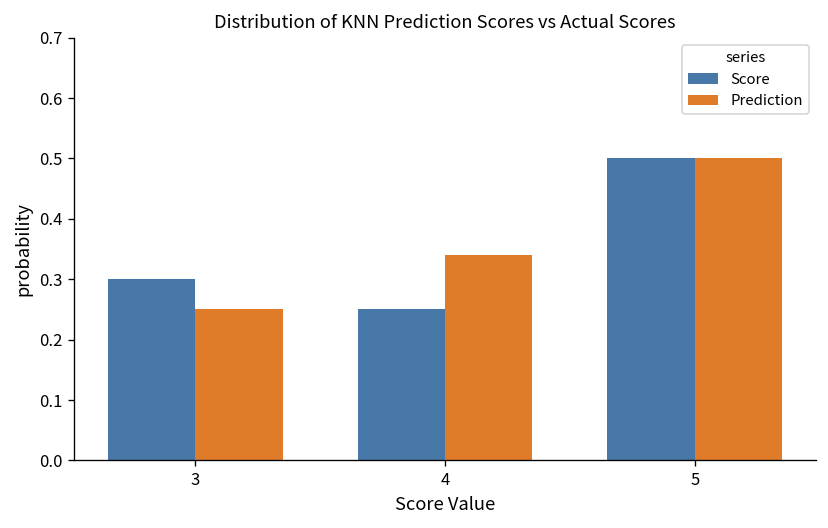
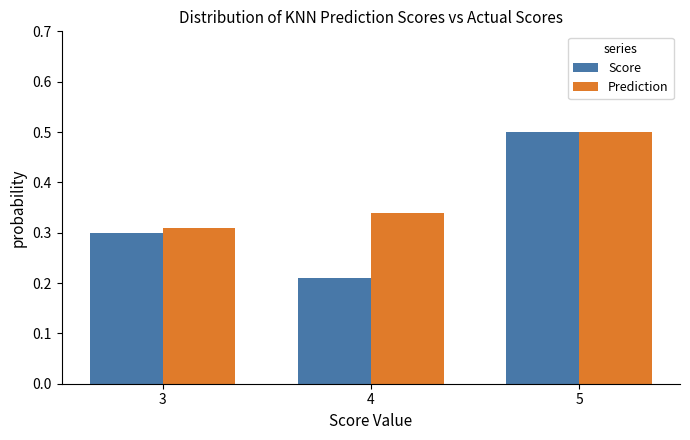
  {
    "Score": {
      "3": 0.30,
-     "4": 0.25,
+     "4": 0.21,
      "5": 0.50
    },
    "Prediction": {
-     "3": 0.25,
+     "3": 0.31,
      "4": 0.34,
      "5": 0.50
    }
  }
